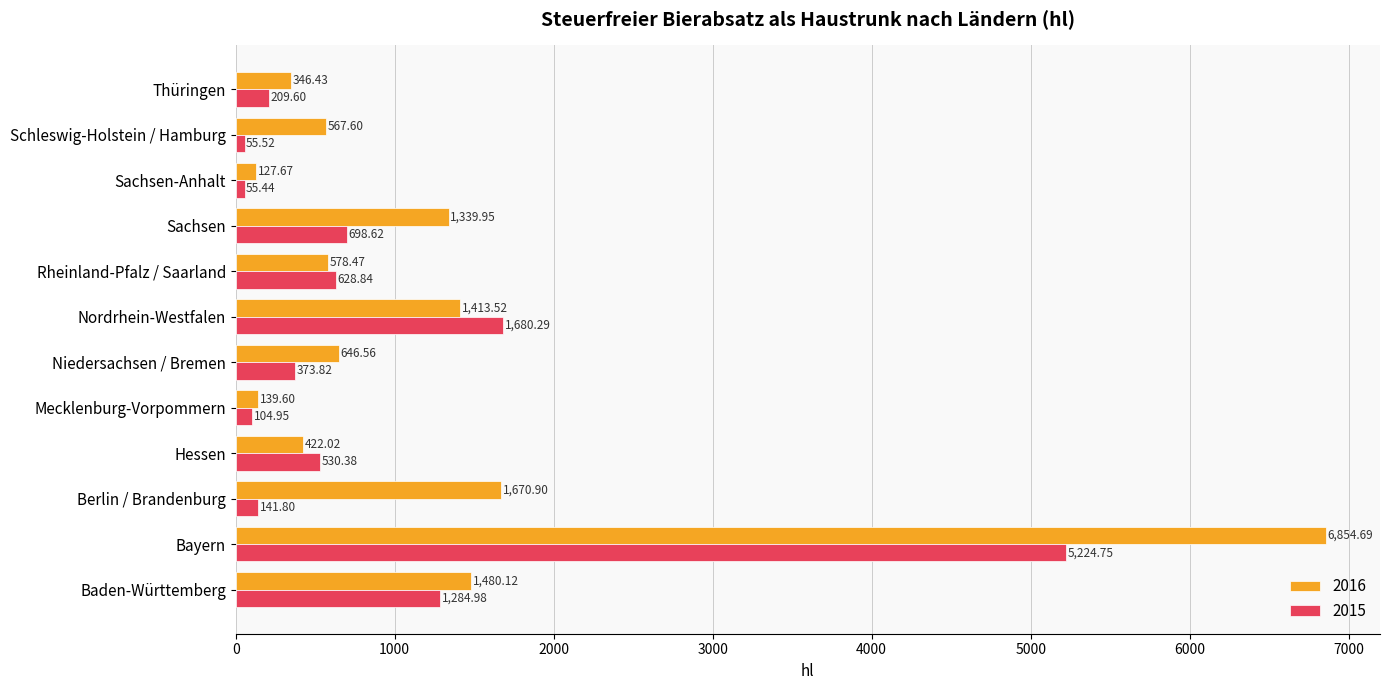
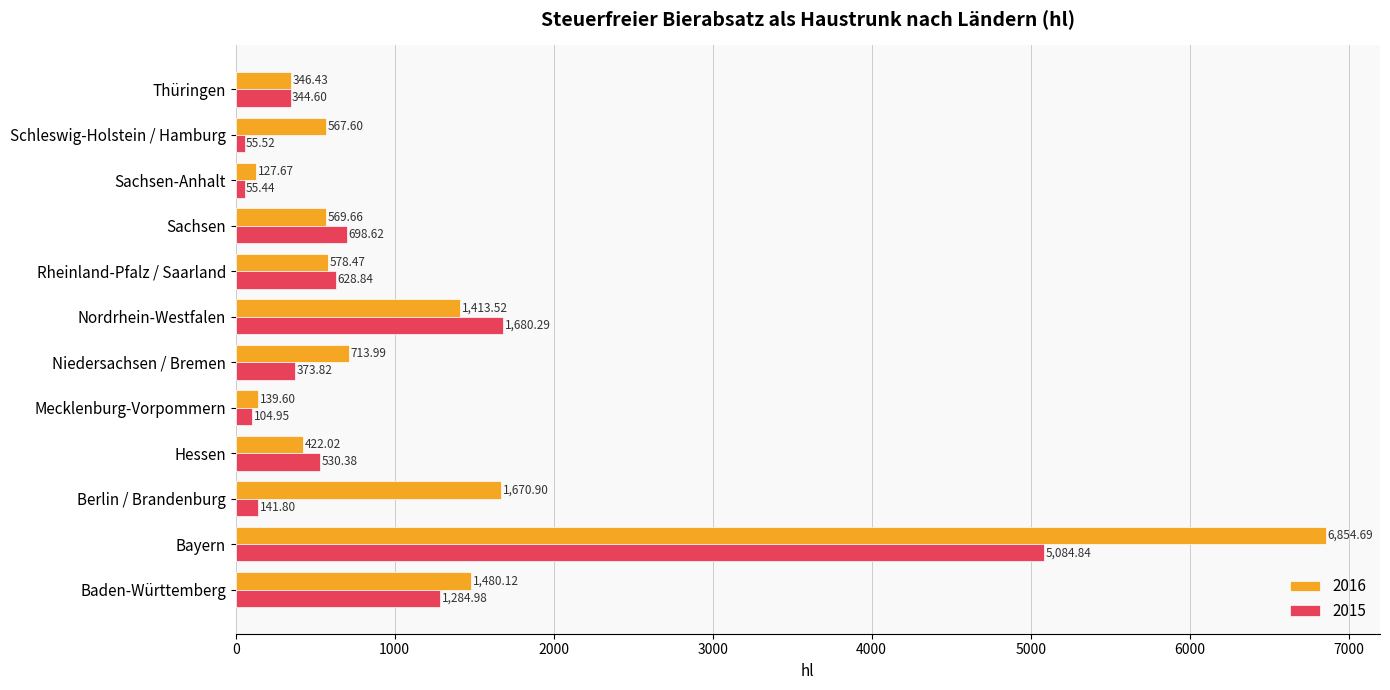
  {
    "2016": {
      "Thüringen": "346.43",
      "Schleswig-Holstein / Hamburg": "567.60",
      "Sachsen-Anhalt": "127.67",
-     "Sachsen": "1,339.95",
+     "Sachsen": "569.66",
      "Rheinland-Pfalz / Saarland": "578.47",
      "Nordrhein-Westfalen": "1,413.52",
-     "Niedersachsen / Bremen": "646.56",
+     "Niedersachsen / Bremen": "713.99",
      "Mecklenburg-Vorpommern": "139.60",
      "Hessen": "422.02",
      "Berlin / Brandenburg": "1,670.90",
      "Bayern": "6,854.69",
      "Baden-Württemberg": "1,480.12"
    },
    "2015": {
-     "Thüringen": "209.60",
+     "Thüringen": "344.60",
      "Schleswig-Holstein / Hamburg": "55.52",
      "Sachsen-Anhalt": "55.44",
      "Sachsen": "698.62",
      "Rheinland-Pfalz / Saarland": "628.84",
      "Nordrhein-Westfalen": "1,680.29",
      "Niedersachsen / Bremen": "373.82",
      "Mecklenburg-Vorpommern": "104.95",
      "Hessen": "530.38",
      "Berlin / Brandenburg": "141.80",
-     "Bayern": "5,224.75",
+     "Bayern": "5,084.84",
      "Baden-Württemberg": "1,284.98"
    }
  }
